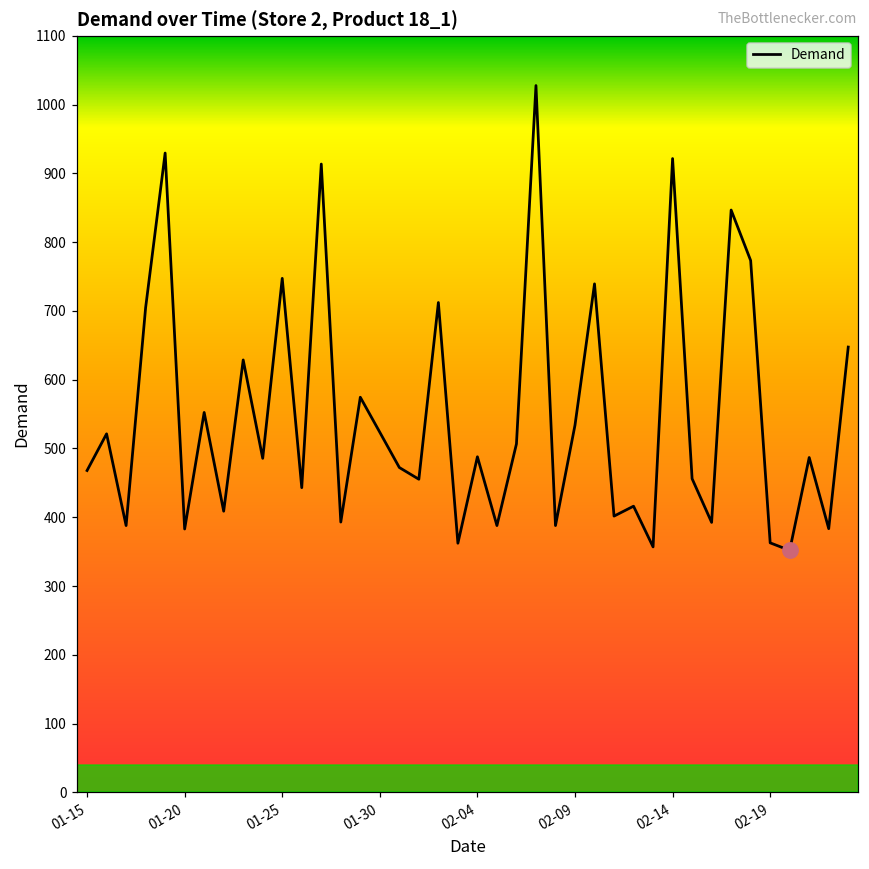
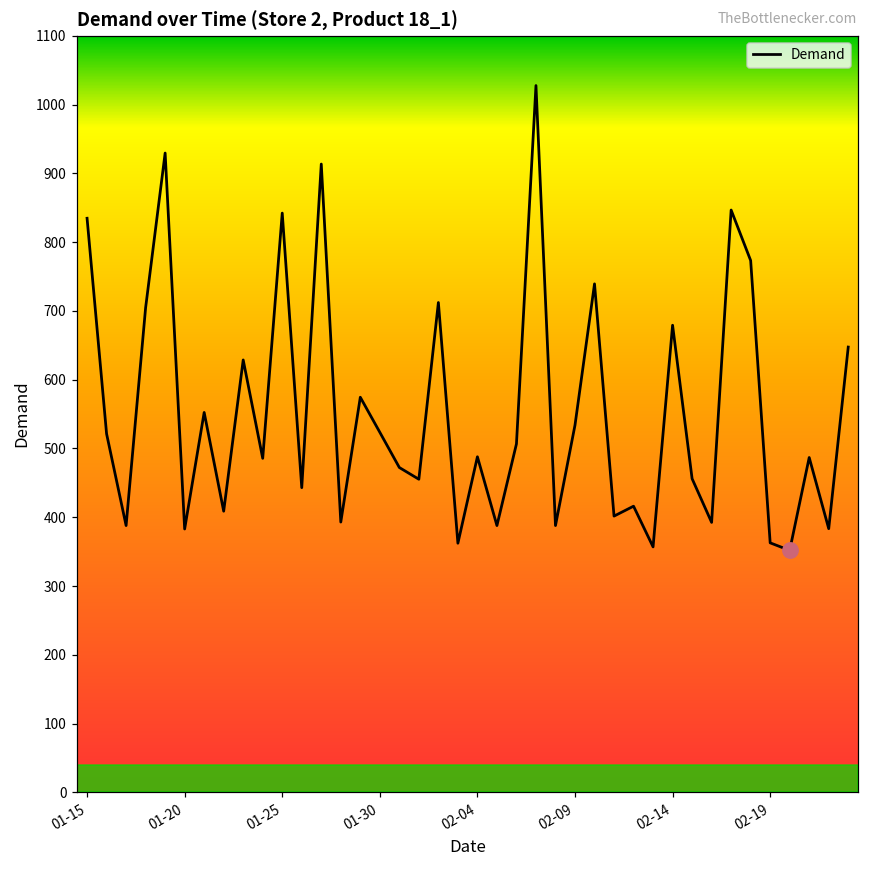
  {
    "Demand": {
-     "01-15": 470,
+     "01-15": 830,
      "01-20": 380,
-     "01-25": 750,
+     "01-25": 840,
      "01-30": 520,
      "02-04": 490,
      "02-09": 530,
-     "02-14": 920,
+     "02-14": 680,
      "02-19": 360
    }
  }
